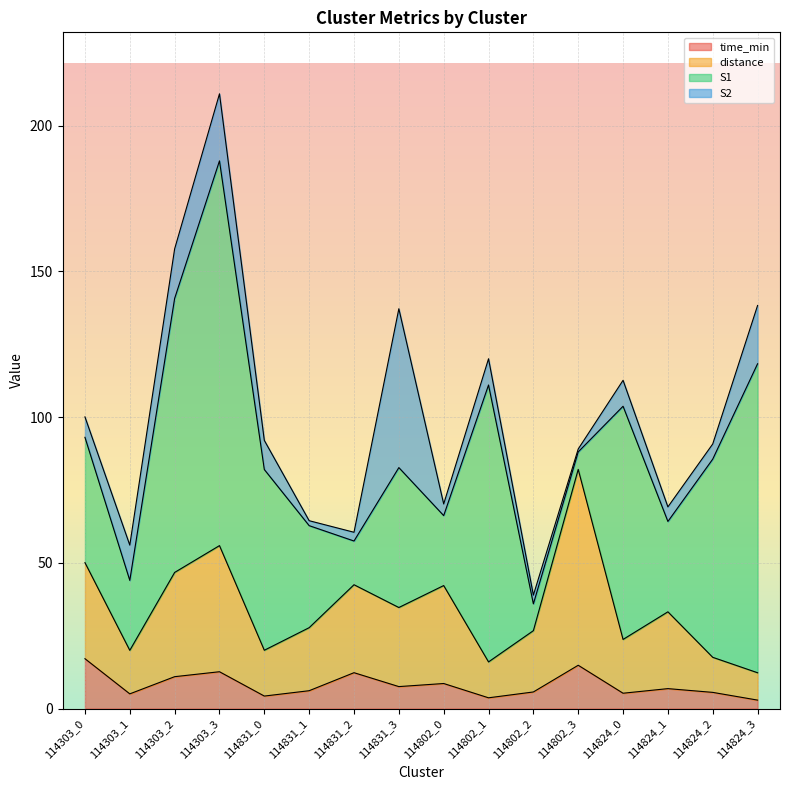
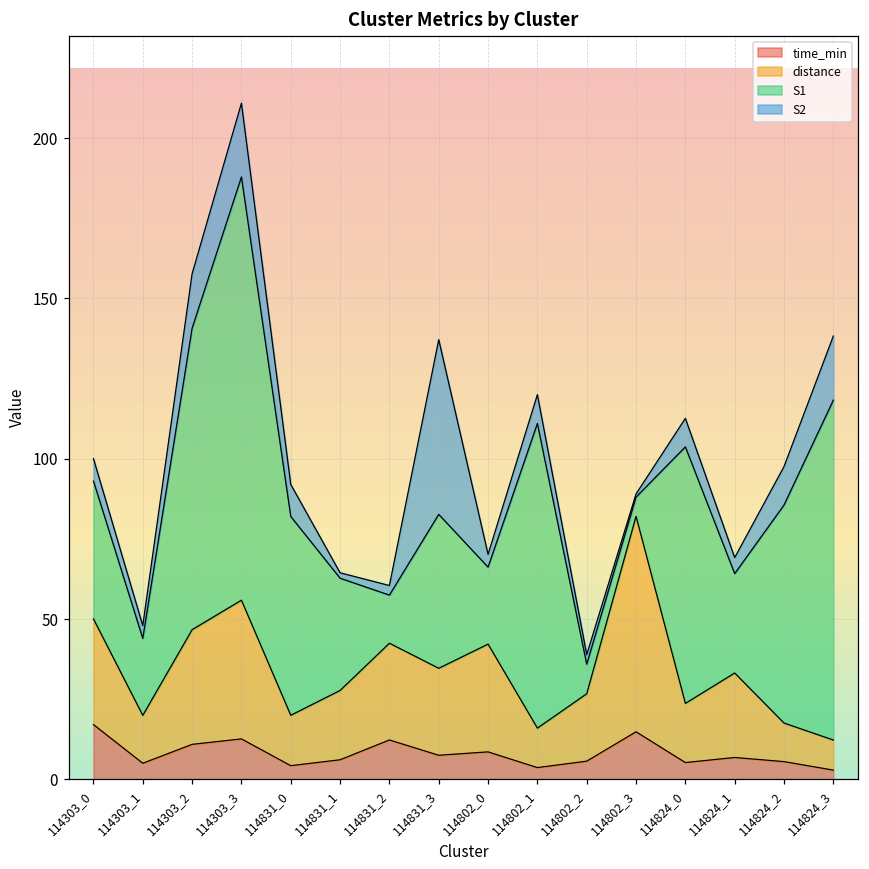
  {
    "time_min": {
      "114303_0": 17,
      "114303_1": 5,
      "114303_2": 11,
      "114303_3": 13,
      "114831_0": 4,
      "114831_1": 6,
      "114831_2": 12,
      "114831_3": 8,
      "114802_0": 9,
      "114802_1": 4,
      "114802_2": 6,
      "114802_3": 15,
      "114824_0": 5,
      "114824_1": 7,
      "114824_2": 6,
      "114824_3": 3
    },
    "distance": {
      "114303_0": 33,
      "114303_1": 15,
      "114303_2": 36,
      "114303_3": 43,
      "114831_0": 16,
      "114831_1": 22,
      "114831_2": 30,
      "114831_3": 27,
      "114802_0": 34,
      "114802_1": 12,
      "114802_2": 21,
      "114802_3": 67,
      "114824_0": 18,
      "114824_1": 26,
      "114824_2": 12,
      "114824_3": 9
    },
    "S1": {
      "114303_0": 43,
      "114303_1": 24,
      "114303_2": 94,
      "114303_3": 132,
      "114831_0": 62,
      "114831_1": 35,
      "114831_2": 15,
      "114831_3": 48,
      "114802_0": 24,
      "114802_1": 95,
      "114802_2": 9,
      "114802_3": 6,
      "114824_0": 80,
      "114824_1": 31,
      "114824_2": 68,
      "114824_3": 106
    },
    "S2": {
      "114303_0": 7,
-     "114303_1": 12,
+     "114303_1": 4,
      "114303_2": 17,
      "114303_3": 23,
      "114831_0": 10,
      "114831_1": 2,
      "114831_2": 3,
      "114831_3": 54,
      "114802_0": 4,
      "114802_1": 9,
      "114802_2": 3,
      "114802_3": 1,
      "114824_0": 9,
      "114824_1": 5,
-     "114824_2": 5,
+     "114824_2": 12,
      "114824_3": 20
    }
  }
